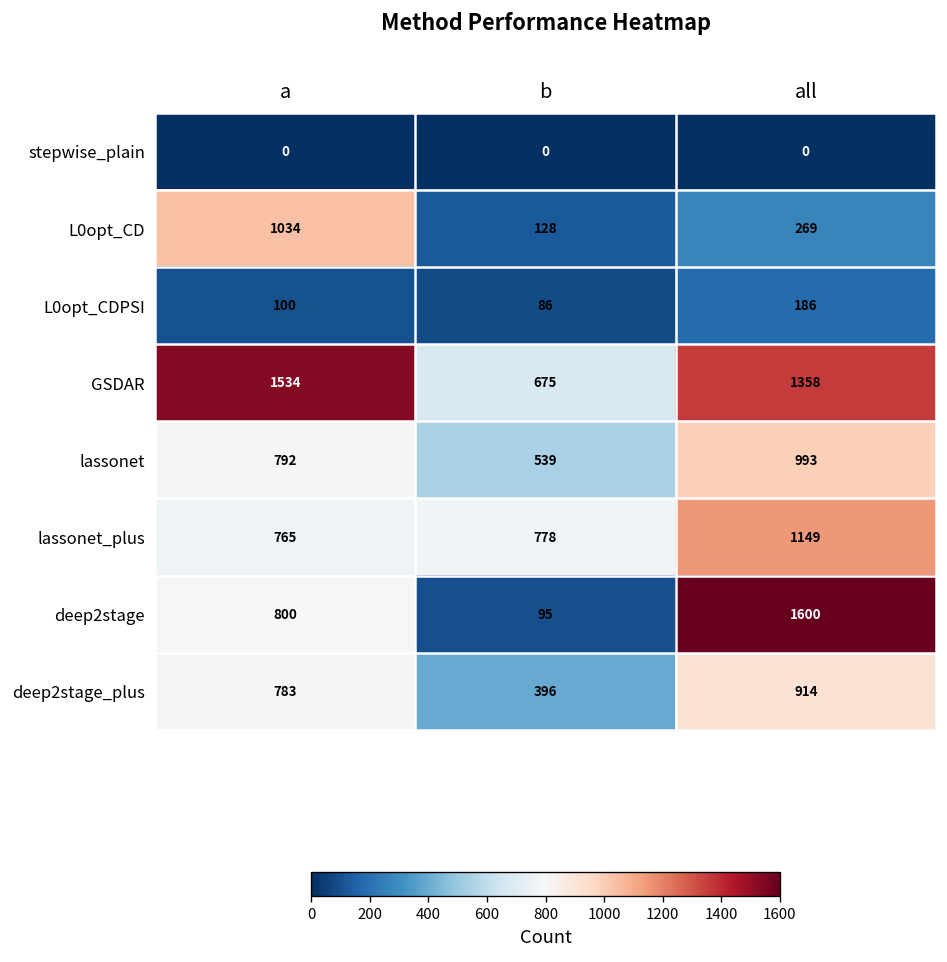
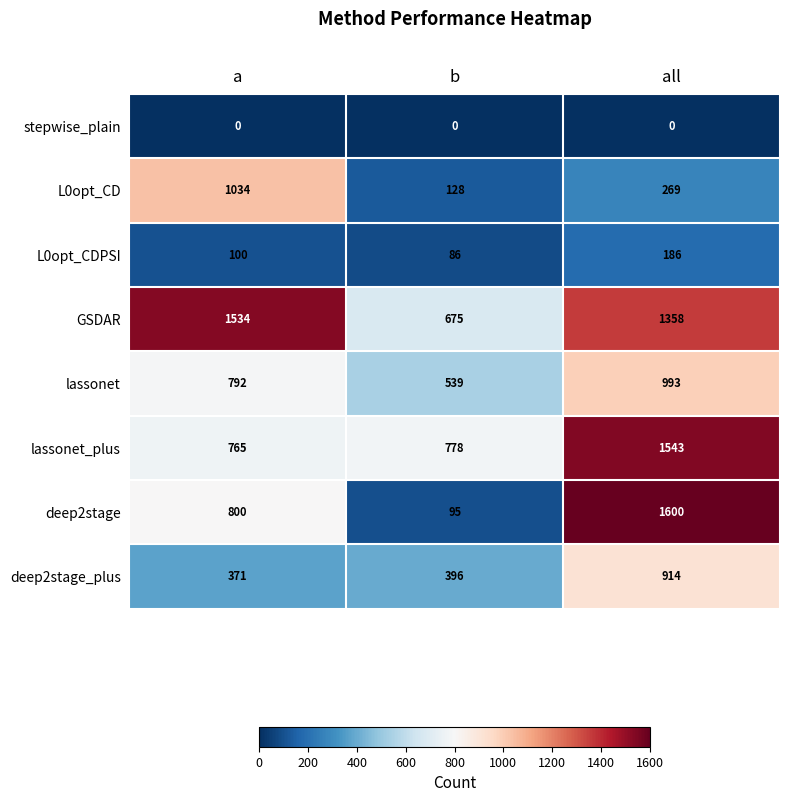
  {
    "stepwise_plain": {
      "a": 0,
      "b": 0,
      "all": 0
    },
    "L0opt_CD": {
      "a": 1034,
      "b": 128,
      "all": 269
    },
    "L0opt_CDPSI": {
      "a": 100,
      "b": 86,
      "all": 186
    },
    "GSDAR": {
      "a": 1534,
      "b": 675,
      "all": 1358
    },
    "lassonet": {
      "a": 792,
      "b": 539,
      "all": 993
    },
    "lassonet_plus": {
      "a": 765,
      "b": 778,
-     "all": 1149
+     "all": 1543
    },
    "deep2stage": {
      "a": 800,
      "b": 95,
      "all": 1600
    },
    "deep2stage_plus": {
-     "a": 783,
+     "a": 371,
      "b": 396,
      "all": 914
    }
  }
